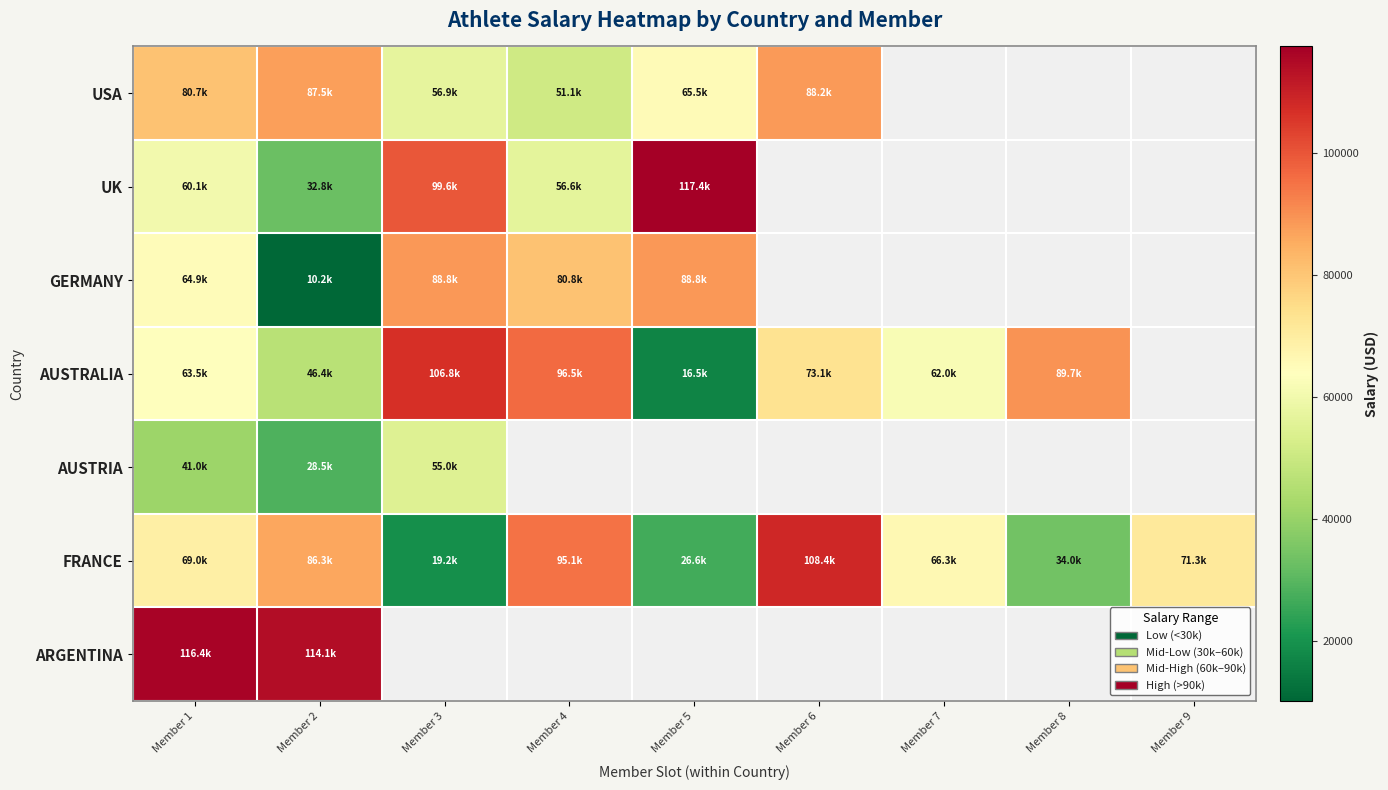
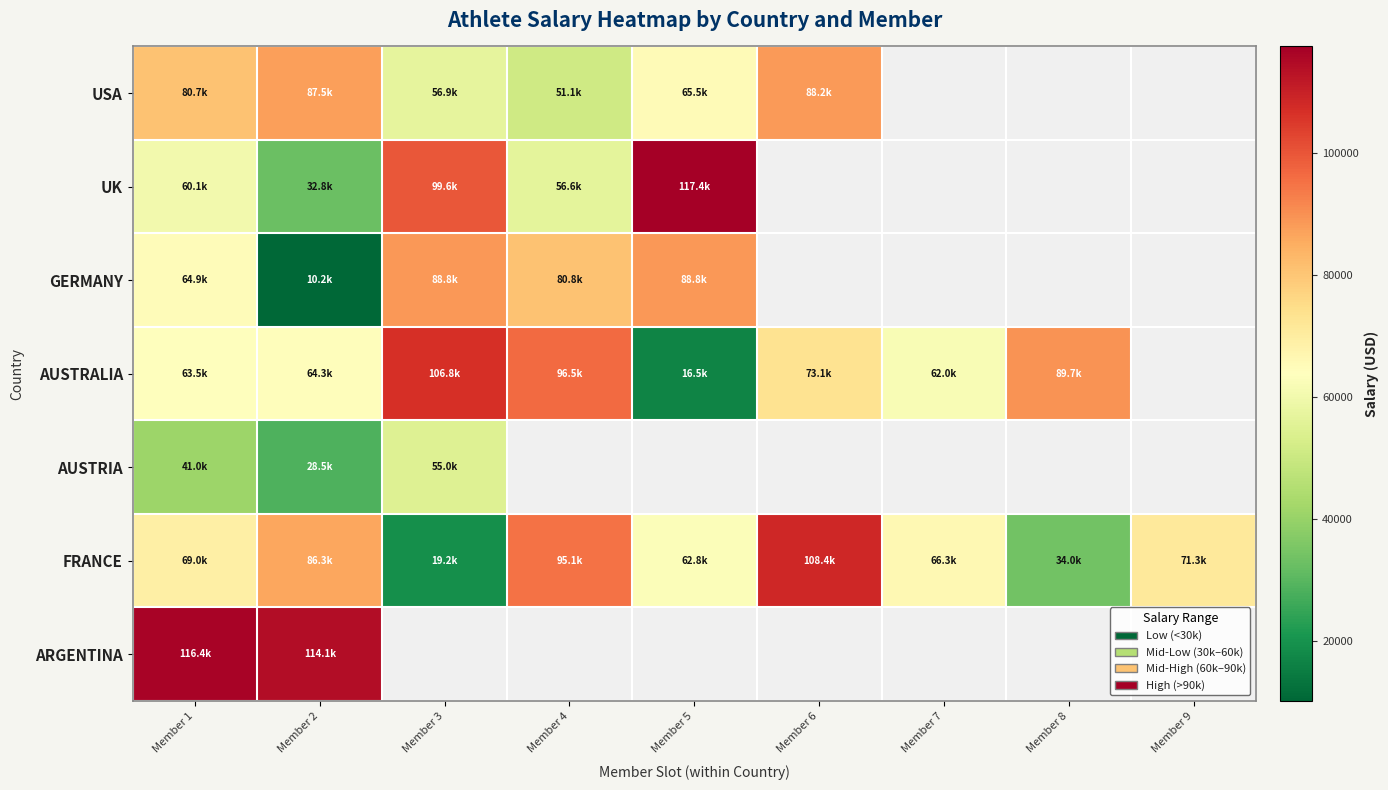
  {
    "USA": {
      "Member 1": "80.7k",
      "Member 2": "87.5k",
      "Member 3": "56.9k",
      "Member 4": "51.1k",
      "Member 5": "65.5k",
      "Member 6": "88.2k"
    },
    "UK": {
      "Member 1": "60.1k",
      "Member 2": "32.8k",
      "Member 3": "99.6k",
      "Member 4": "56.6k",
      "Member 5": "117.4k"
    },
    "GERMANY": {
      "Member 1": "64.9k",
      "Member 2": "10.2k",
      "Member 3": "88.8k",
      "Member 4": "80.8k",
      "Member 5": "88.8k"
    },
    "AUSTRALIA": {
      "Member 1": "63.5k",
-     "Member 2": "46.4k",
+     "Member 2": "64.3k",
      "Member 3": "106.8k",
      "Member 4": "96.5k",
      "Member 5": "16.5k",
      "Member 6": "73.1k",
      "Member 7": "62.0k",
      "Member 8": "89.7k"
    },
    "AUSTRIA": {
      "Member 1": "41.0k",
      "Member 2": "28.5k",
      "Member 3": "55.0k"
    },
    "FRANCE": {
      "Member 1": "69.0k",
      "Member 2": "86.3k",
      "Member 3": "19.2k",
      "Member 4": "95.1k",
-     "Member 5": "26.6k",
+     "Member 5": "62.8k",
      "Member 6": "108.4k",
      "Member 7": "66.3k",
      "Member 8": "34.0k",
      "Member 9": "71.3k"
    },
    "ARGENTINA": {
      "Member 1": "116.4k",
      "Member 2": "114.1k"
    }
  }
